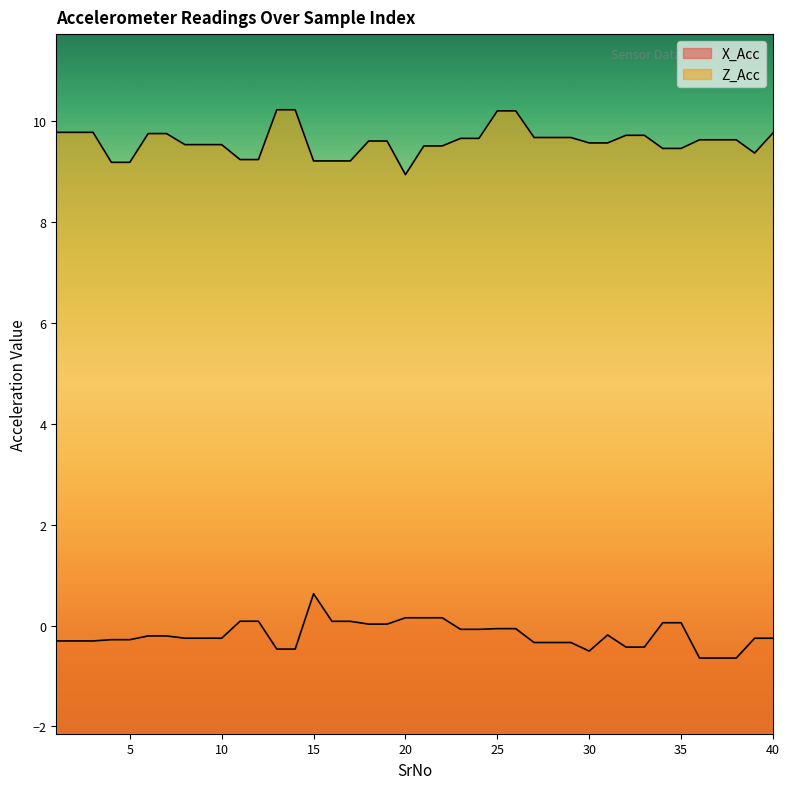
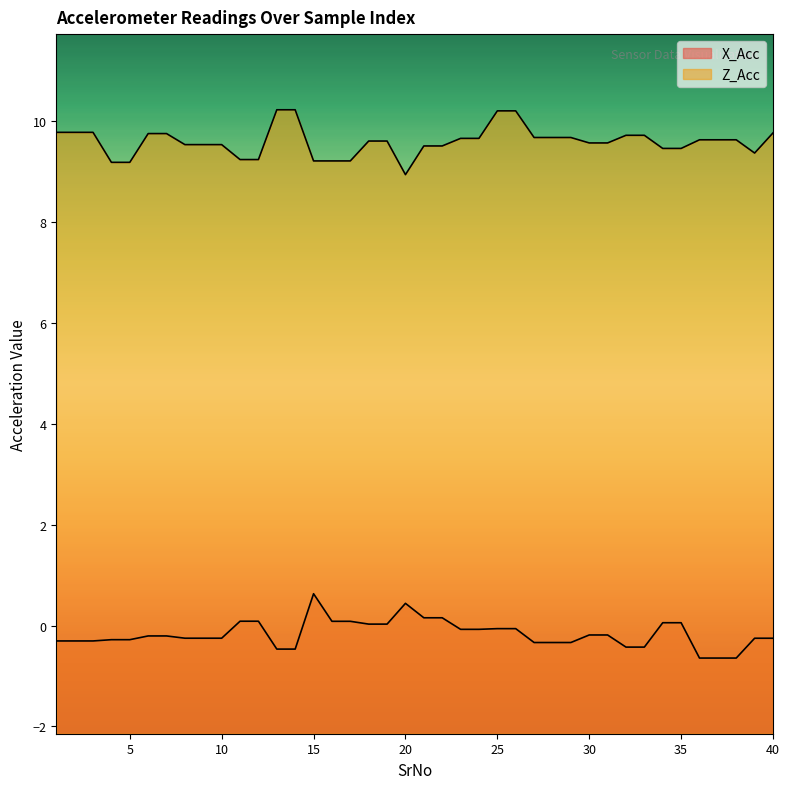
  {
    "X_Acc": {
      "5": -0.3,
      "10": -0.3,
      "15": 0.6,
-     "20": 0.2,
+     "20": 0.4,
      "25": -0.1,
-     "30": -0.5,
+     "30": -0.2,
      "35": 0.1,
      "40": -0.3
    },
    "Z_Acc": {
      "5": 9.2,
      "10": 9.5,
      "15": 9.2,
      "20": 8.9,
      "25": 10.2,
      "30": 9.6,
      "35": 9.5,
      "40": 9.8
    }
  }
